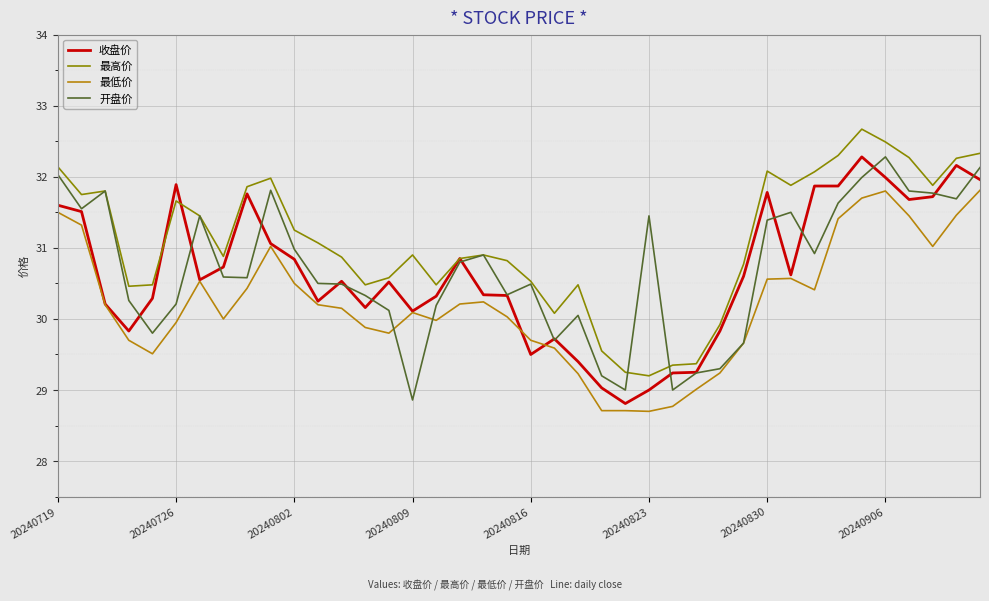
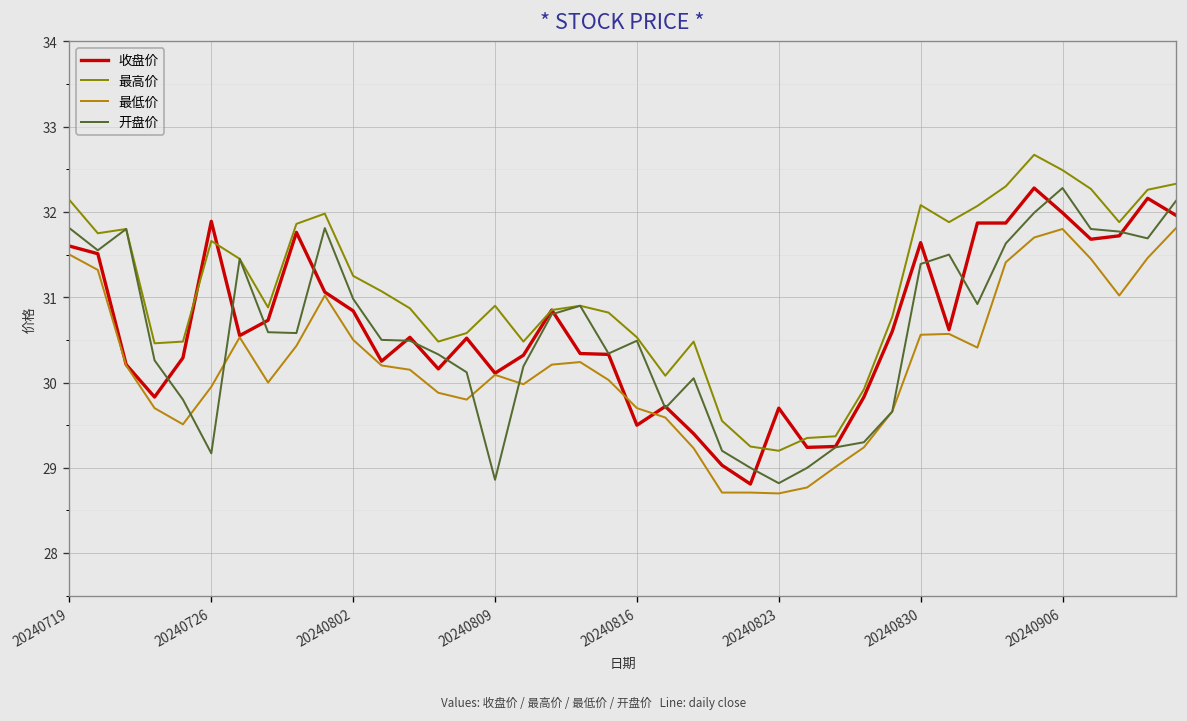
  {
    "收盘价": {
      "20240719": 31.6,
      "20240726": 31.9,
      "20240802": 30.8,
      "20240816": 29.5,
-     "20240823": 29.0,
-     "20240830": 31.8,
+     "20240823": 29.7,
+     "20240830": 31.6,
      "20240906": 32.0
    },
    "开盘价": {
-     "20240719": 32.0,
-     "20240726": 30.2,
+     "20240719": 31.8,
+     "20240726": 29.2,
      "20240802": 31.0,
      "20240809": 28.9,
      "20240816": 30.5,
-     "20240823": 31.5,
+     "20240823": 28.8,
      "20240830": 31.4,
      "20240906": 32.3
    }
  }
